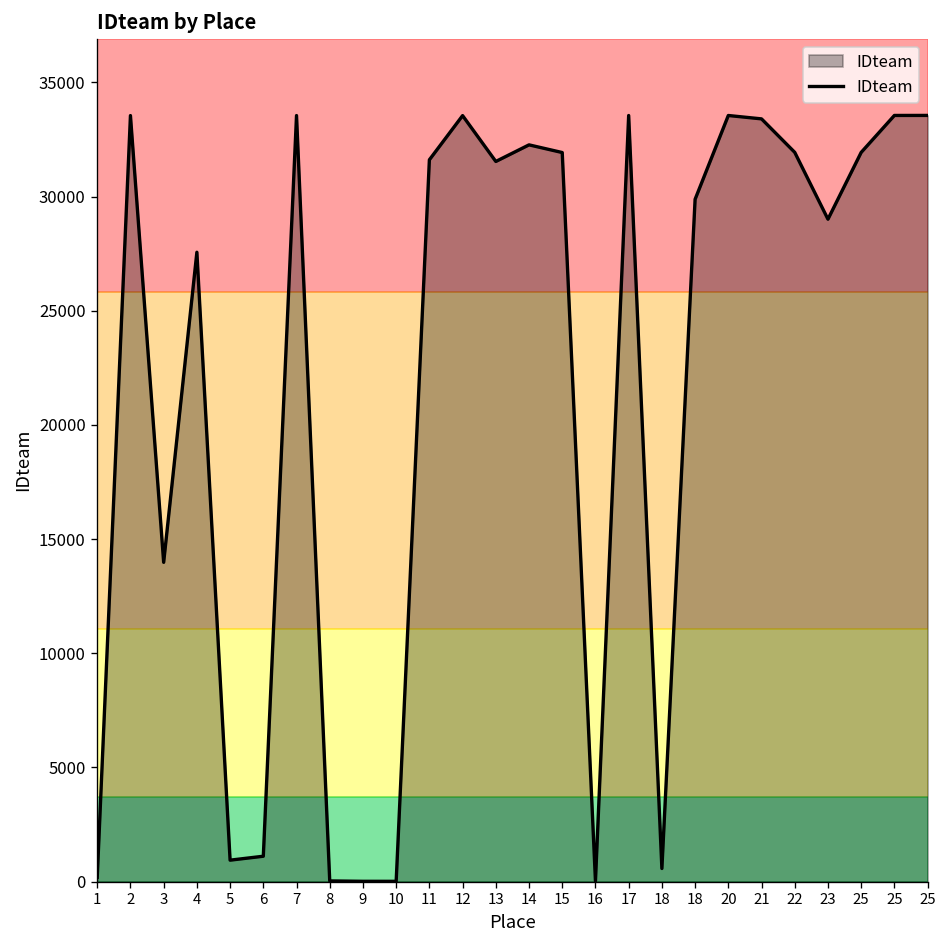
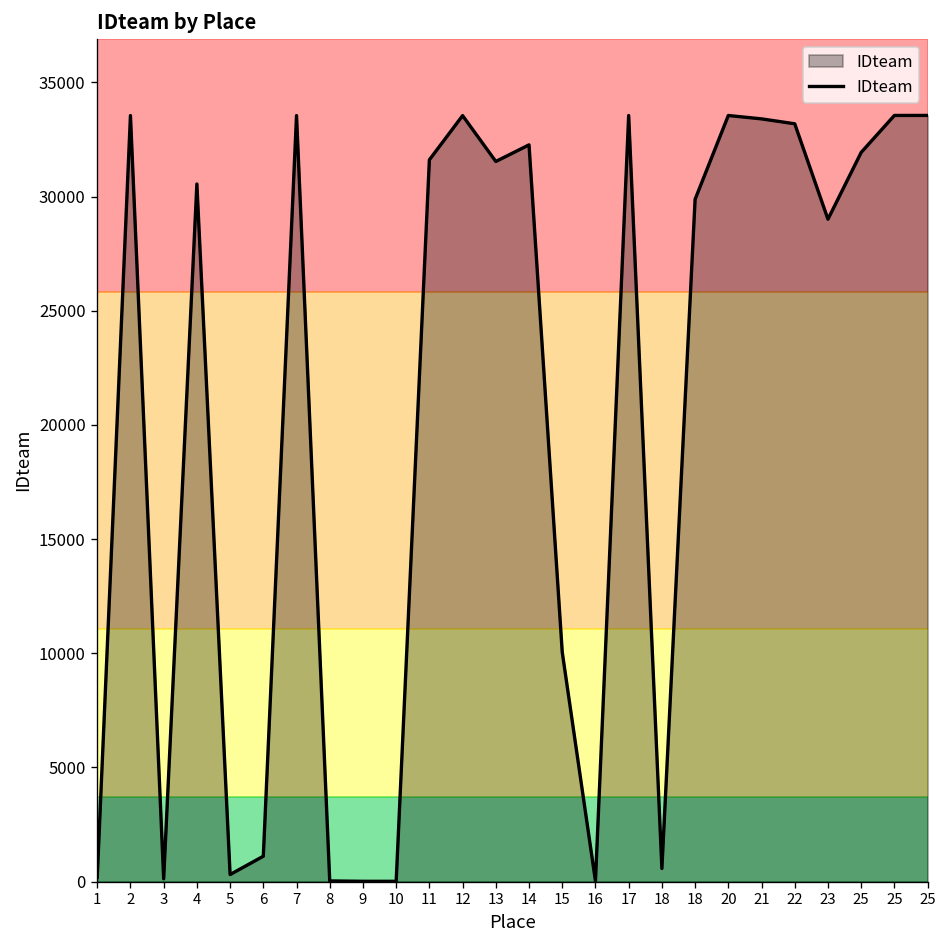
  {
    "1": 200,
    "2": 33500,
-   "3": 14000,
-   "4": 27600,
-   "5": 900,
+   "3": 100,
+   "4": 30600,
+   "5": 300,
    "6": 1100,
    "7": 33500,
    "8": 0,
    "9": 0,
    "10": 0,
    "11": 31600,
    "12": 33500,
    "13": 31500,
    "14": 32300,
-   "15": 31900,
+   "15": 10100,
    "16": 0,
    "17": 33600,
    "20": 33600,
    "21": 33400,
-   "22": 31900,
+   "22": 33200,
    "23": 29000
  }
